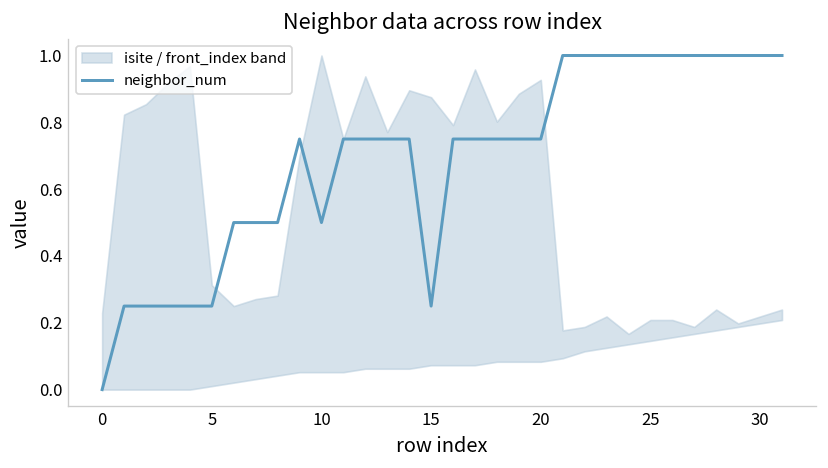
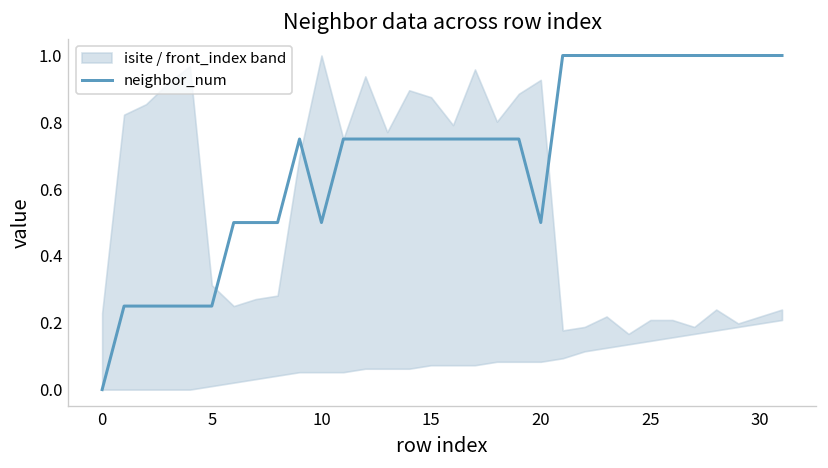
  {
    "neighbor_num": {
      "0": 0.00,
      "5": 0.25,
      "10": 0.50,
-     "15": 0.25,
-     "20": 0.75,
+     "15": 0.75,
+     "20": 0.50,
      "25": 1.00,
      "30": 1.00
    },
    "isite / front_index band": {
      "0": 0.23
    }
  }
